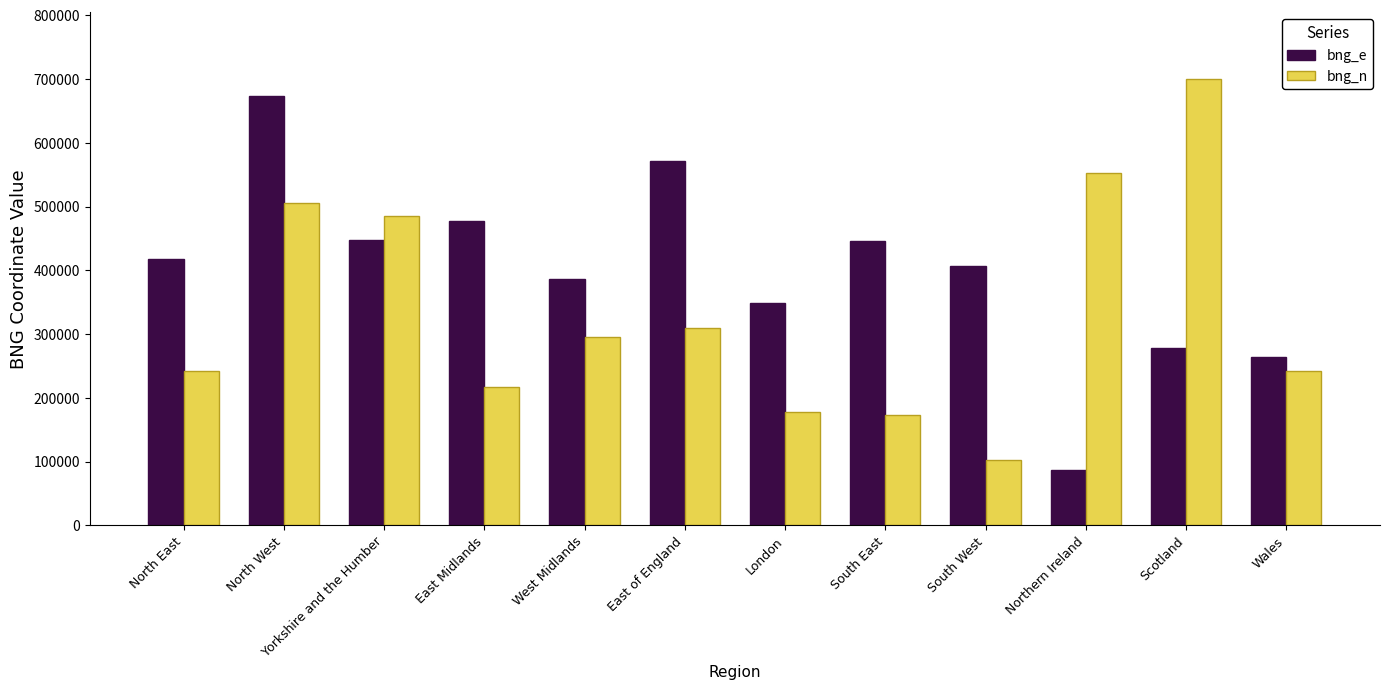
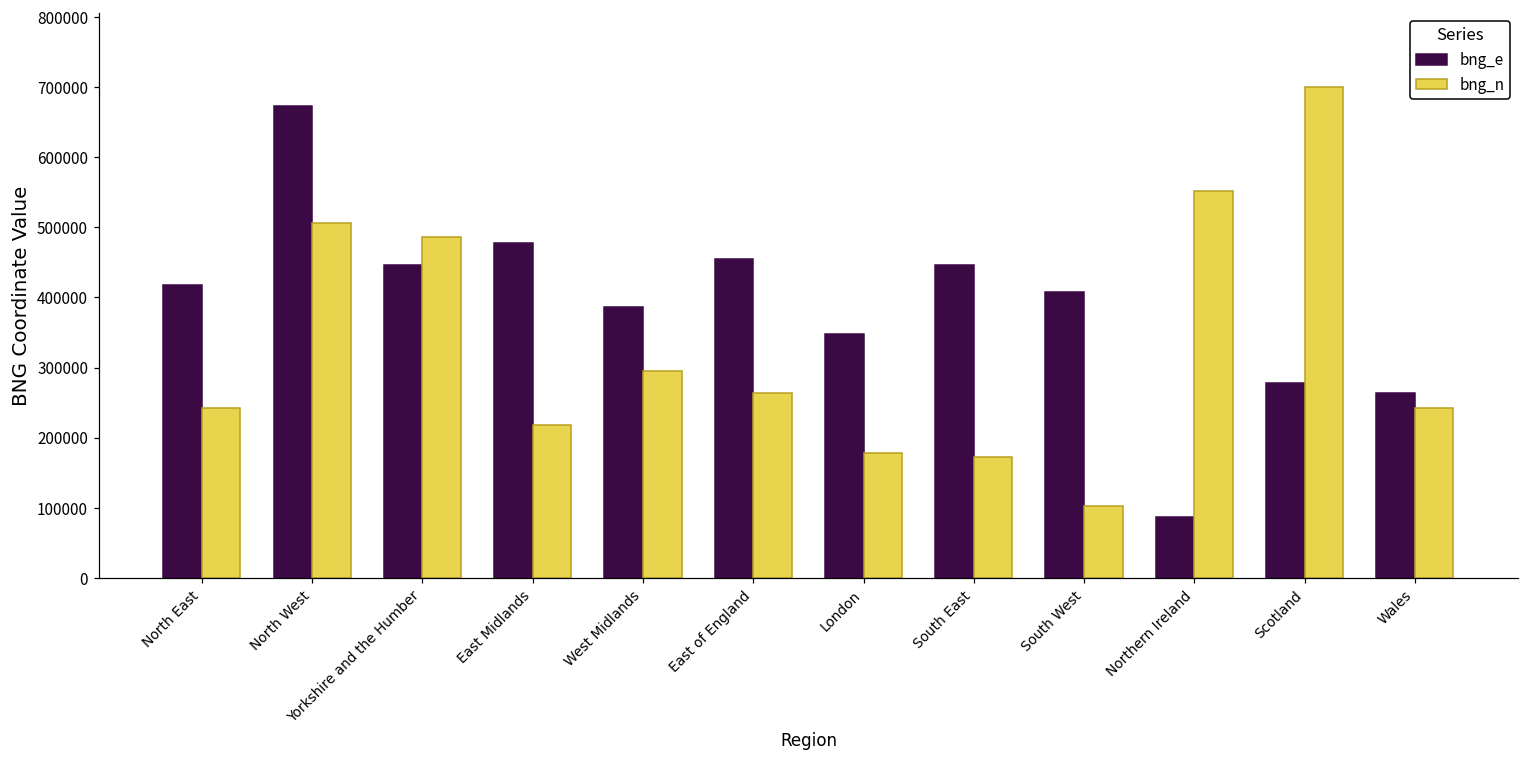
  {
    "bng_e": {
      "North East": 420000,
      "North West": 670000,
      "Yorkshire and the Humber": 450000,
      "East Midlands": 480000,
      "West Midlands": 390000,
-     "East of England": 570000,
+     "East of England": 460000,
      "London": 350000,
      "South East": 450000,
      "South West": 410000,
      "Northern Ireland": 90000,
      "Scotland": 280000,
      "Wales": 260000
    },
    "bng_n": {
      "North East": 240000,
      "North West": 510000,
      "Yorkshire and the Humber": 490000,
      "East Midlands": 220000,
      "West Midlands": 300000,
-     "East of England": 310000,
+     "East of England": 260000,
      "London": 180000,
      "South East": 170000,
      "South West": 100000,
      "Northern Ireland": 550000,
      "Scotland": 700000,
      "Wales": 240000
    }
  }
